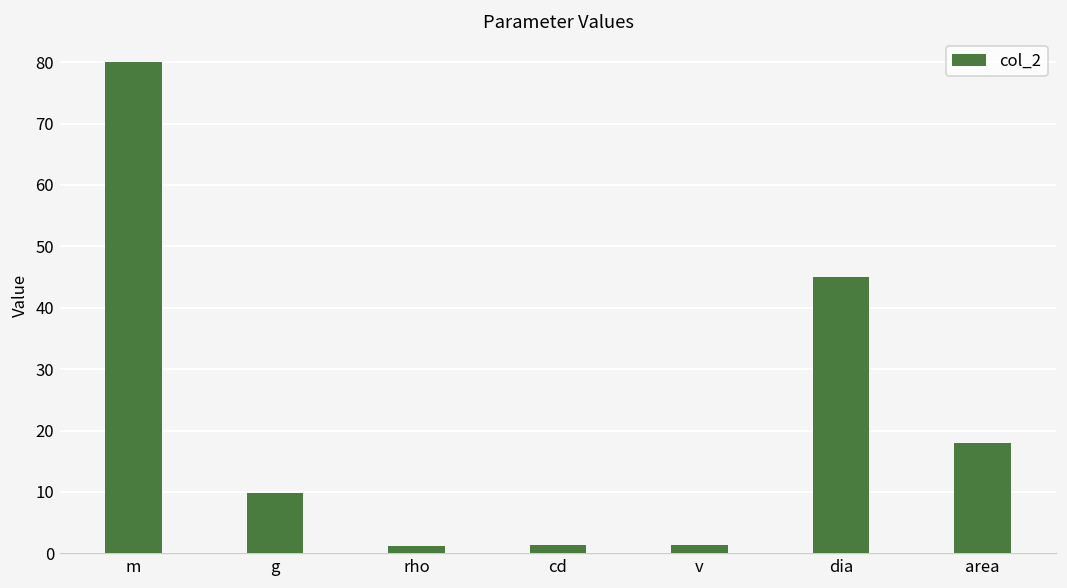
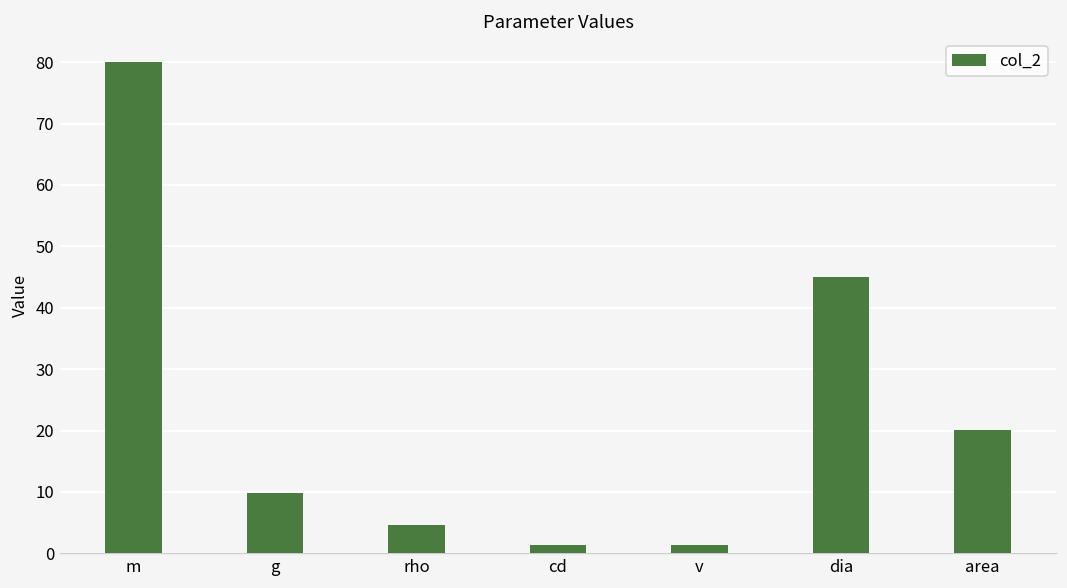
  {
    "m": 80,
    "g": 10,
-   "rho": 1,
+   "rho": 5,
    "cd": 1,
    "v": 1,
    "dia": 45,
-   "area": 18
+   "area": 20
  }
